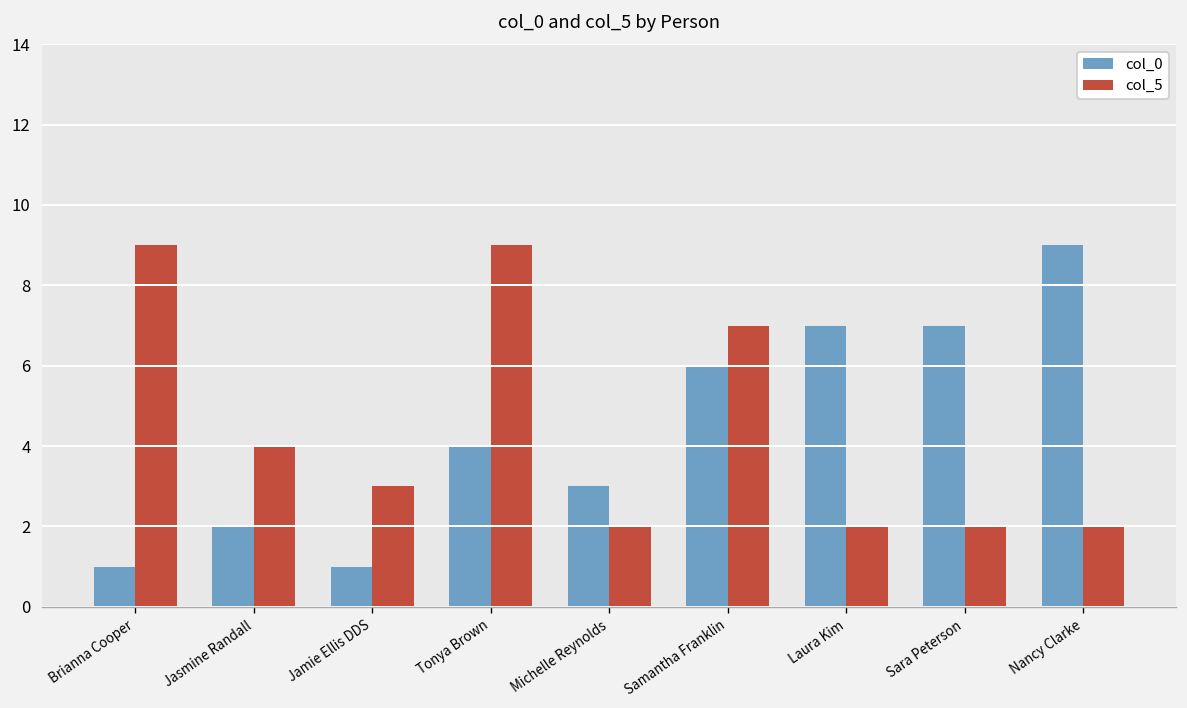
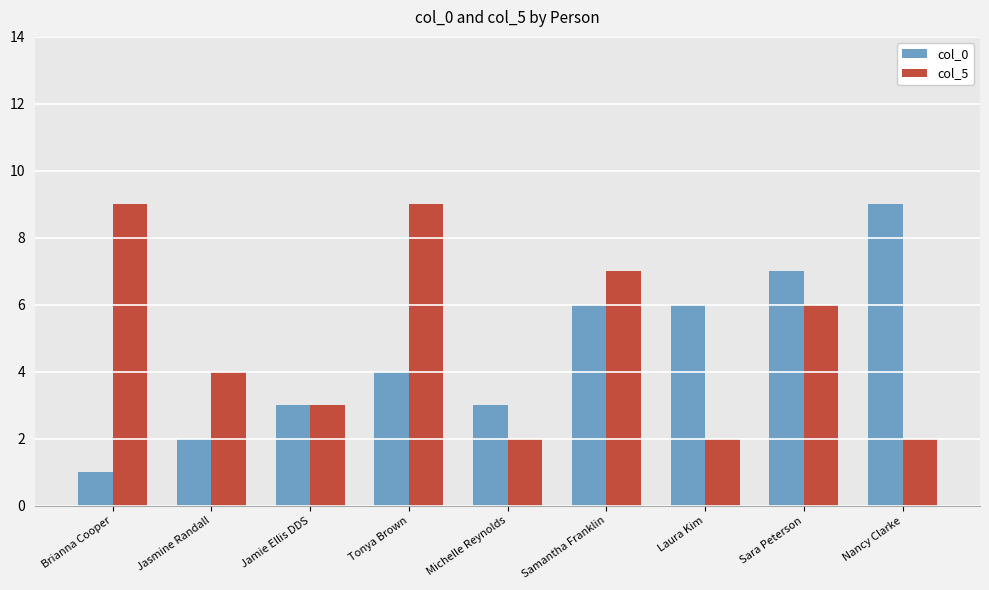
  {
    "col_0": {
      "Brianna Cooper": 1,
      "Jasmine Randall": 2,
-     "Jamie Ellis DDS": 1,
+     "Jamie Ellis DDS": 3,
      "Tonya Brown": 4,
      "Michelle Reynolds": 3,
      "Samantha Franklin": 6,
-     "Laura Kim": 7,
+     "Laura Kim": 6,
      "Sara Peterson": 7,
      "Nancy Clarke": 9
    },
    "col_5": {
      "Brianna Cooper": 9,
      "Jasmine Randall": 4,
      "Jamie Ellis DDS": 3,
      "Tonya Brown": 9,
      "Michelle Reynolds": 2,
      "Samantha Franklin": 7,
      "Laura Kim": 2,
-     "Sara Peterson": 2,
+     "Sara Peterson": 6,
      "Nancy Clarke": 2
    }
  }
